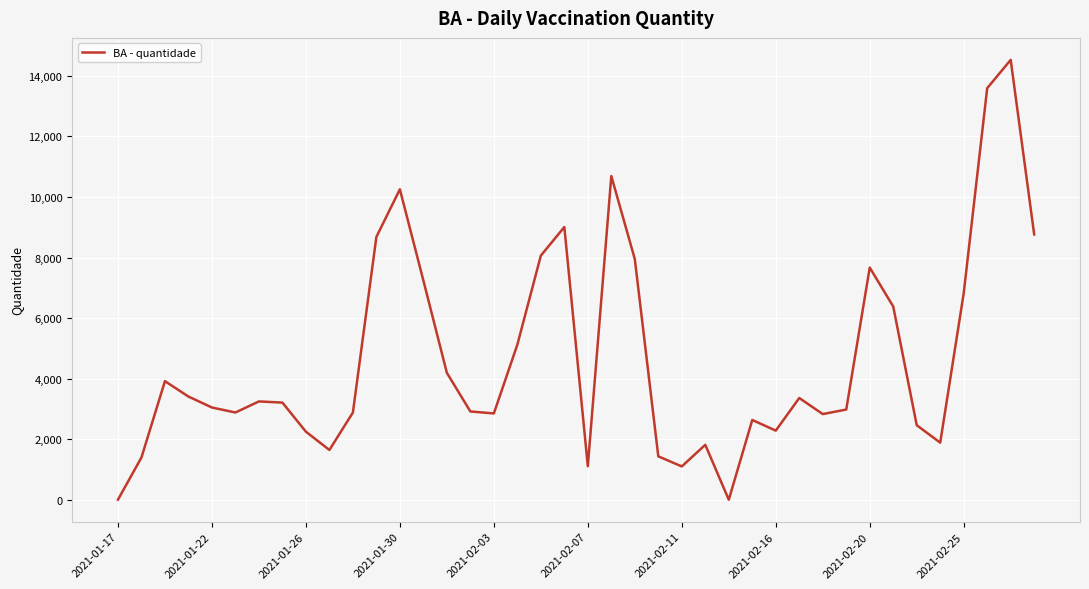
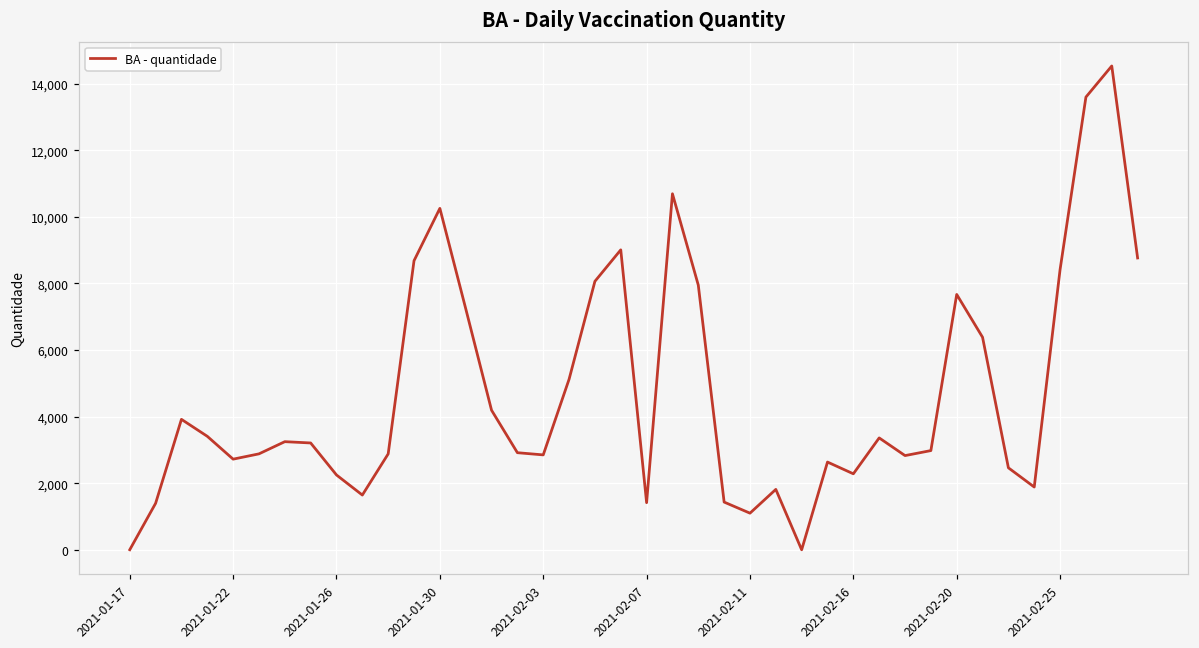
  {
    "2021-01-17": "0",
-   "2021-01-22": "3,000",
+   "2021-01-22": "2,700",
    "2021-01-26": "2,200",
    "2021-01-30": "10,300",
    "2021-02-03": "2,900",
-   "2021-02-07": "1,100",
+   "2021-02-07": "1,400",
    "2021-02-11": "1,100",
    "2021-02-16": "2,300",
    "2021-02-20": "7,700",
-   "2021-02-25": "6,800"
+   "2021-02-25": "8,400"
  }
